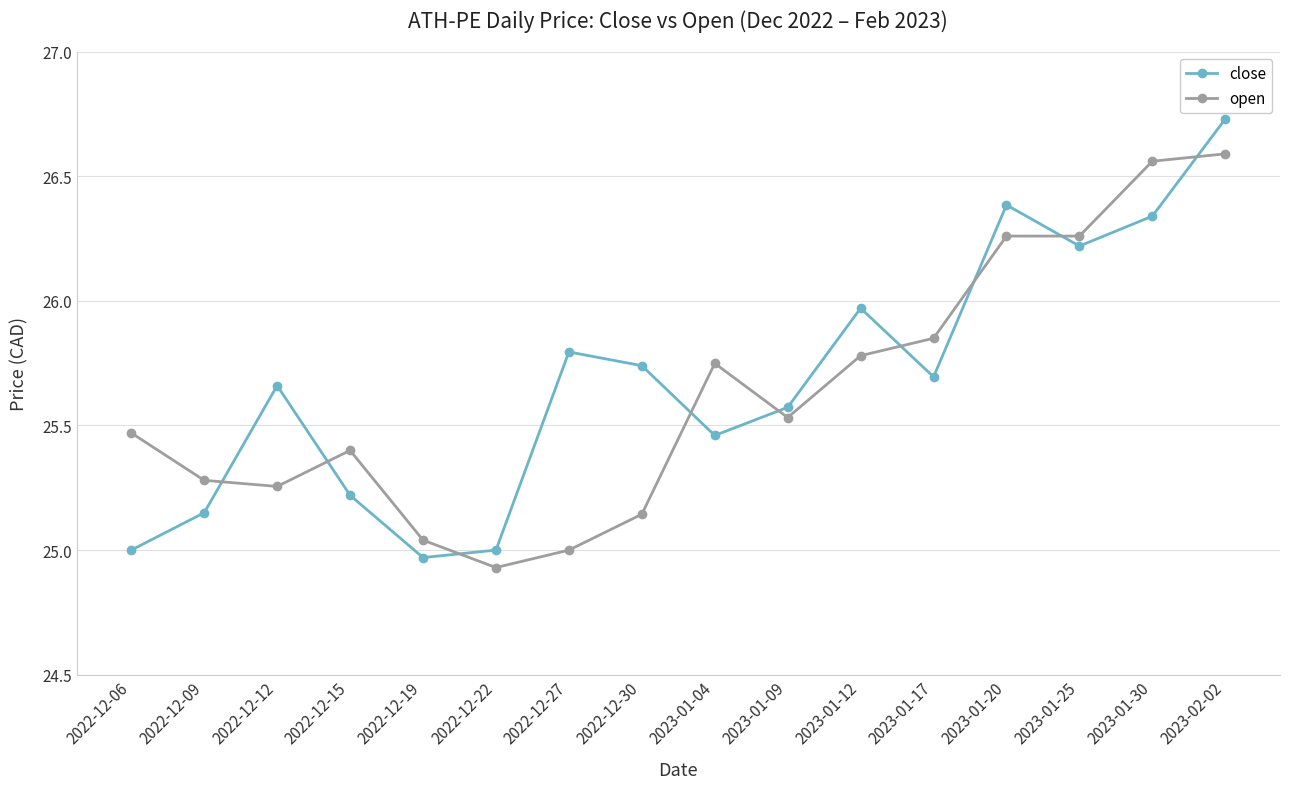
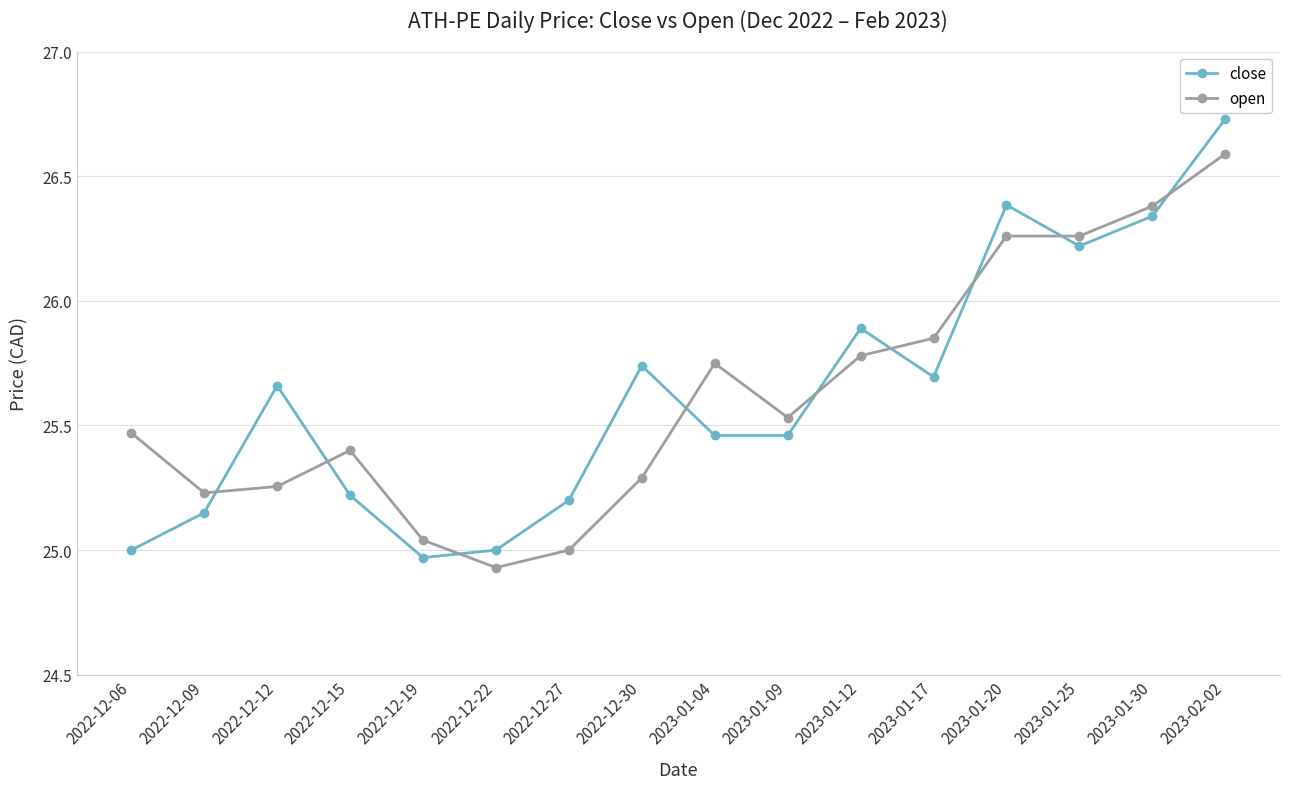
  {
    "close": {
      "2022-12-06": 25.00,
      "2022-12-09": 25.15,
      "2022-12-12": 25.66,
      "2022-12-15": 25.22,
      "2022-12-19": 24.97,
      "2022-12-22": 25.00,
-     "2022-12-27": 25.80,
+     "2022-12-27": 25.20,
      "2022-12-30": 25.74,
      "2023-01-04": 25.46,
-     "2023-01-09": 25.57,
-     "2023-01-12": 25.97,
+     "2023-01-09": 25.46,
+     "2023-01-12": 25.89,
      "2023-01-17": 25.69,
      "2023-01-20": 26.38,
      "2023-01-25": 26.22,
      "2023-01-30": 26.34,
      "2023-02-02": 26.73
    },
    "open": {
      "2022-12-06": 25.47,
-     "2022-12-09": 25.28,
+     "2022-12-09": 25.23,
      "2022-12-12": 25.26,
      "2022-12-15": 25.40,
      "2022-12-19": 25.04,
      "2022-12-22": 24.93,
      "2022-12-27": 25.00,
-     "2022-12-30": 25.14,
+     "2022-12-30": 25.29,
      "2023-01-04": 25.75,
      "2023-01-09": 25.53,
      "2023-01-12": 25.78,
      "2023-01-17": 25.85,
      "2023-01-20": 26.26,
      "2023-01-25": 26.26,
-     "2023-01-30": 26.56,
+     "2023-01-30": 26.38,
      "2023-02-02": 26.59
    }
  }
